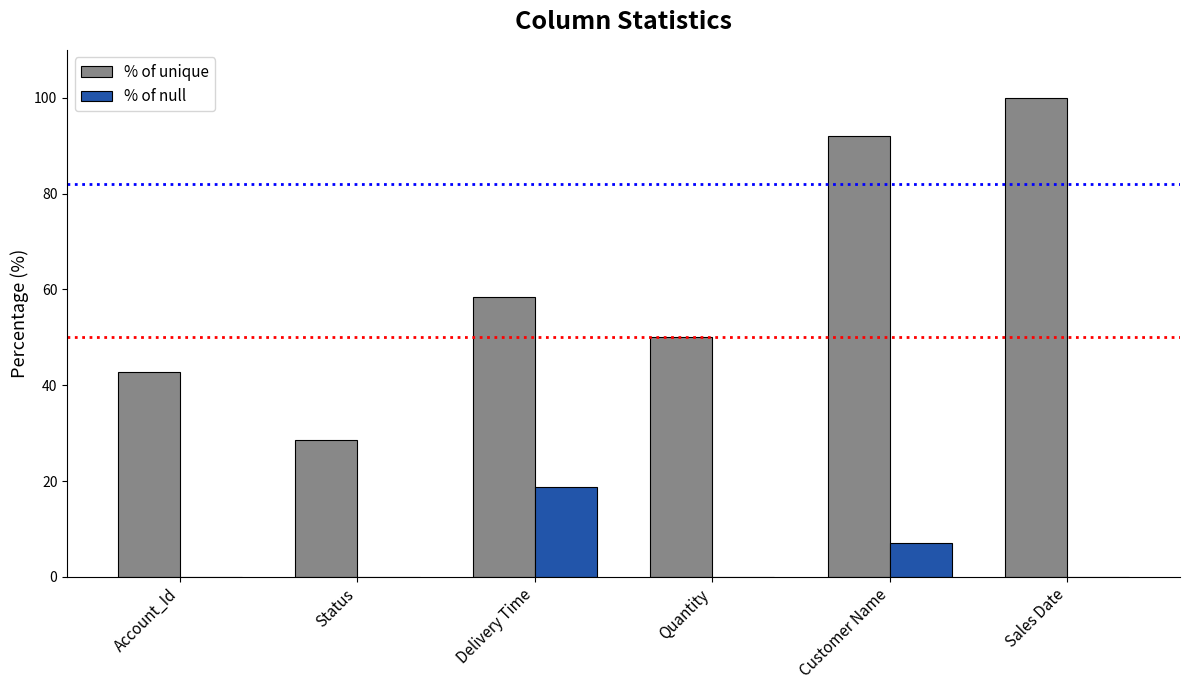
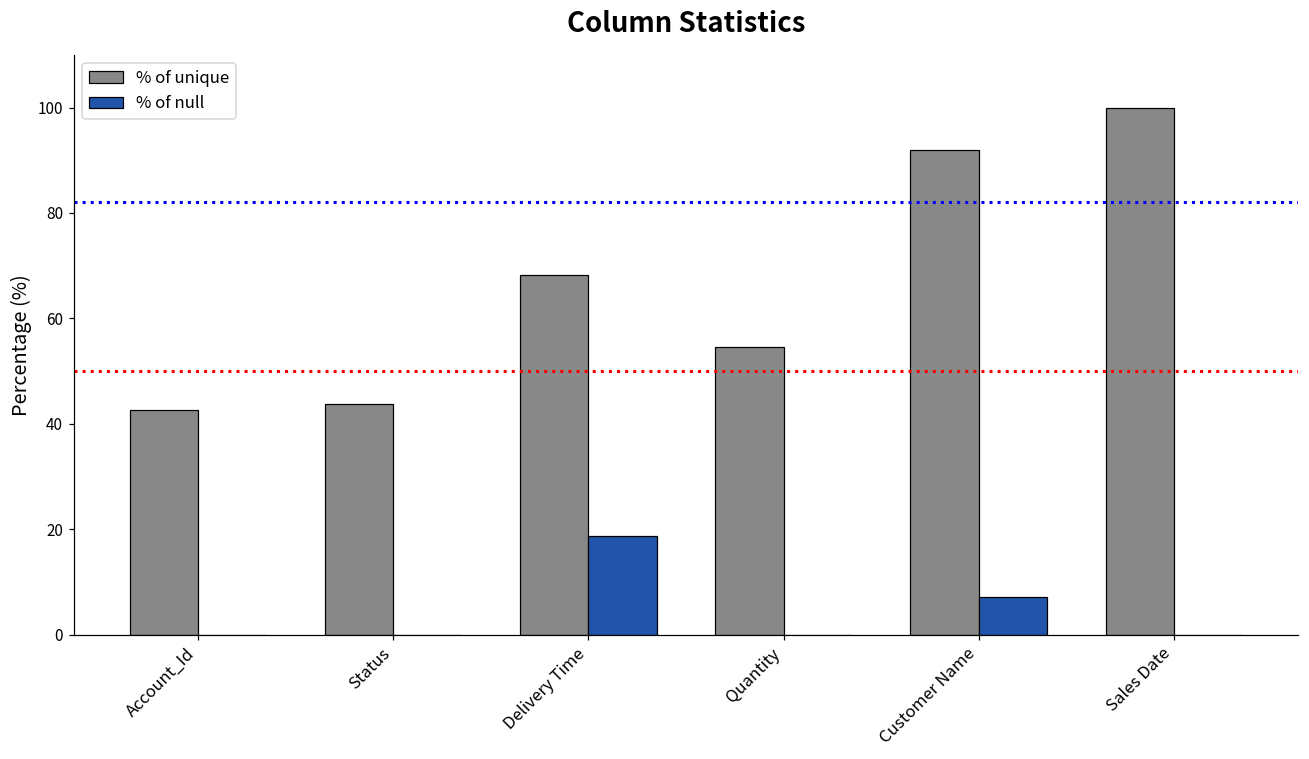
  {
    "% of unique": {
      "Account_Id": 43,
-     "Status": 29,
-     "Delivery Time": 58,
-     "Quantity": 50,
+     "Status": 44,
+     "Delivery Time": 68,
+     "Quantity": 55,
      "Customer Name": 92,
      "Sales Date": 100
    },
    "% of null": {
      "Account_Id": 0,
      "Status": 0,
      "Delivery Time": 19,
      "Quantity": 0,
      "Customer Name": 7,
      "Sales Date": 0
    }
  }
